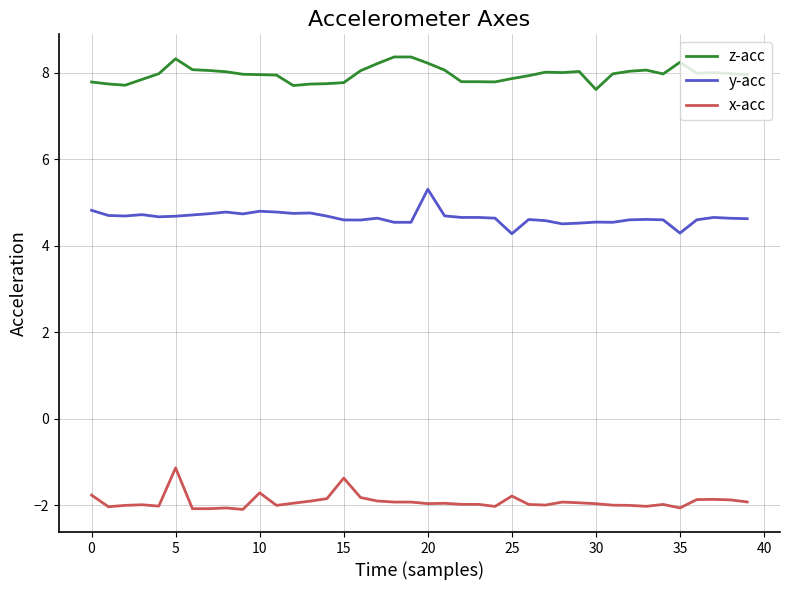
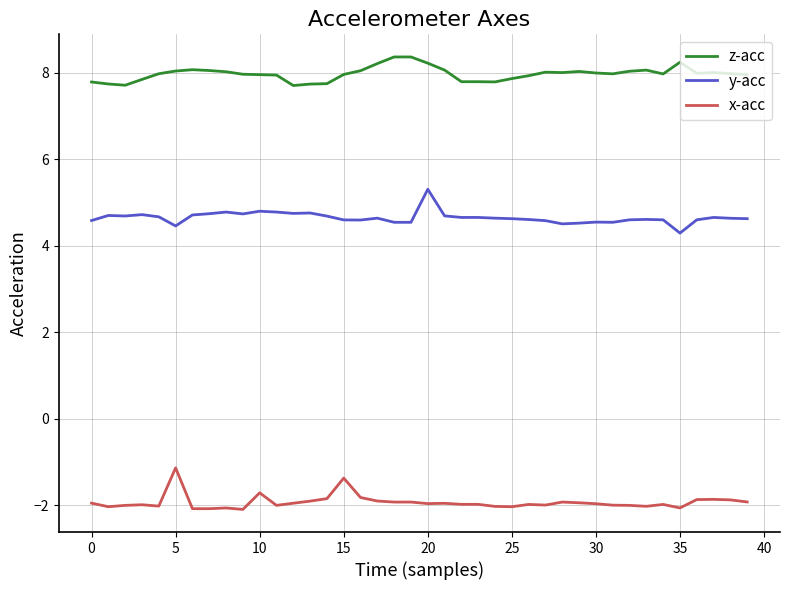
  {
    "z-acc": {
      "0": 7.8,
-     "5": 8.3,
+     "5": 8.0,
      "10": 8.0,
-     "15": 7.8,
+     "15": 8.0,
      "20": 8.2,
      "25": 7.9,
-     "30": 7.6
+     "30": 8.0
    },
    "y-acc": {
-     "0": 4.8,
-     "5": 4.7,
+     "0": 4.6,
+     "5": 4.5,
      "10": 4.8,
      "15": 4.6,
      "20": 5.3,
-     "25": 4.3,
+     "25": 4.6,
      "30": 4.6,
      "35": 4.3
    },
    "x-acc": {
-     "0": -1.8,
+     "0": -1.9,
      "5": -1.1,
      "10": -1.7,
      "15": -1.4,
      "20": -2.0,
-     "25": -1.8,
+     "25": -2.0,
      "30": -2.0,
      "35": -2.1
    }
  }
